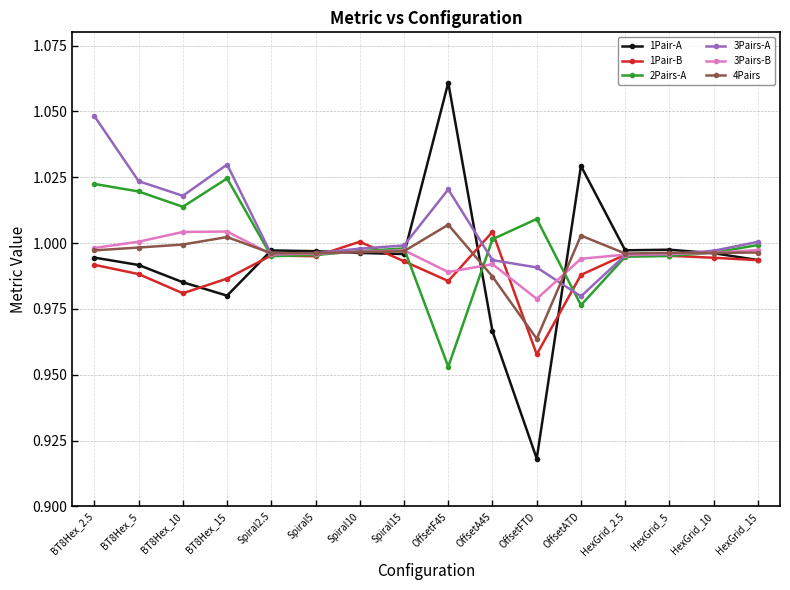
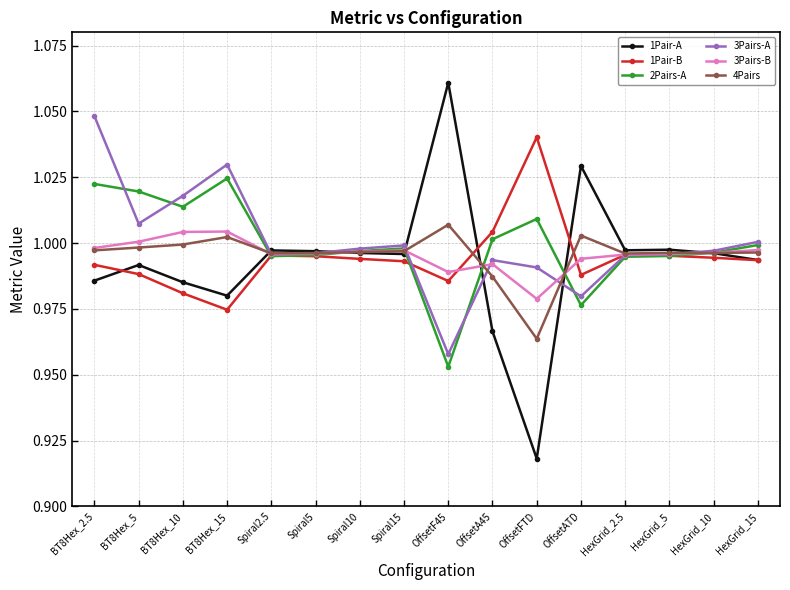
  {
    "1Pair-A": {
-     "BT8Hex_2.5": 0.994,
+     "BT8Hex_2.5": 0.986,
      "BT8Hex_5": 0.992,
      "BT8Hex_10": 0.985,
      "BT8Hex_15": 0.980,
      "Spiral2.5": 0.997,
      "Spiral15": 0.996,
      "OffsetF45": 1.061,
      "OffsetA45": 0.966,
      "OffsetFTD": 0.918,
      "OffsetATD": 1.029,
      "HexGrid_2.5": 0.997,
      "HexGrid_5": 0.997
    },
    "1Pair-B": {
      "BT8Hex_2.5": 0.992,
      "BT8Hex_5": 0.988,
      "BT8Hex_10": 0.981,
-     "BT8Hex_15": 0.986,
-     "Spiral10": 1.000,
+     "BT8Hex_15": 0.975,
+     "Spiral10": 0.994,
      "Spiral15": 0.993,
      "OffsetF45": 0.986,
      "OffsetA45": 1.004,
-     "OffsetFTD": 0.958,
+     "OffsetFTD": 1.040,
      "OffsetATD": 0.988,
      "HexGrid_10": 0.994
    },
    "2Pairs-A": {
      "BT8Hex_2.5": 1.022,
      "BT8Hex_5": 1.020,
      "BT8Hex_10": 1.014,
      "BT8Hex_15": 1.025,
      "OffsetF45": 0.953,
      "OffsetA45": 1.001,
      "OffsetFTD": 1.009,
      "OffsetATD": 0.976,
      "HexGrid_15": 0.999
    },
    "3Pairs-A": {
      "BT8Hex_2.5": 1.048,
-     "BT8Hex_5": 1.023,
+     "BT8Hex_5": 1.007,
      "BT8Hex_10": 1.018,
      "BT8Hex_15": 1.030,
      "Spiral15": 0.999,
-     "OffsetF45": 1.020,
+     "OffsetF45": 0.958,
      "OffsetA45": 0.994,
      "OffsetFTD": 0.991,
      "OffsetATD": 0.980,
      "HexGrid_15": 1.000
    },
    "3Pairs-B": {
      "BT8Hex_5": 1.000,
      "BT8Hex_10": 1.004,
      "BT8Hex_15": 1.004,
      "OffsetF45": 0.989,
      "OffsetA45": 0.992,
      "OffsetFTD": 0.979,
      "OffsetATD": 0.994
    },
    "4Pairs": {
      "BT8Hex_5": 0.998,
      "BT8Hex_10": 0.999,
      "BT8Hex_15": 1.002,
      "OffsetF45": 1.007,
      "OffsetA45": 0.987,
      "OffsetFTD": 0.964,
      "OffsetATD": 1.003
    }
  }
